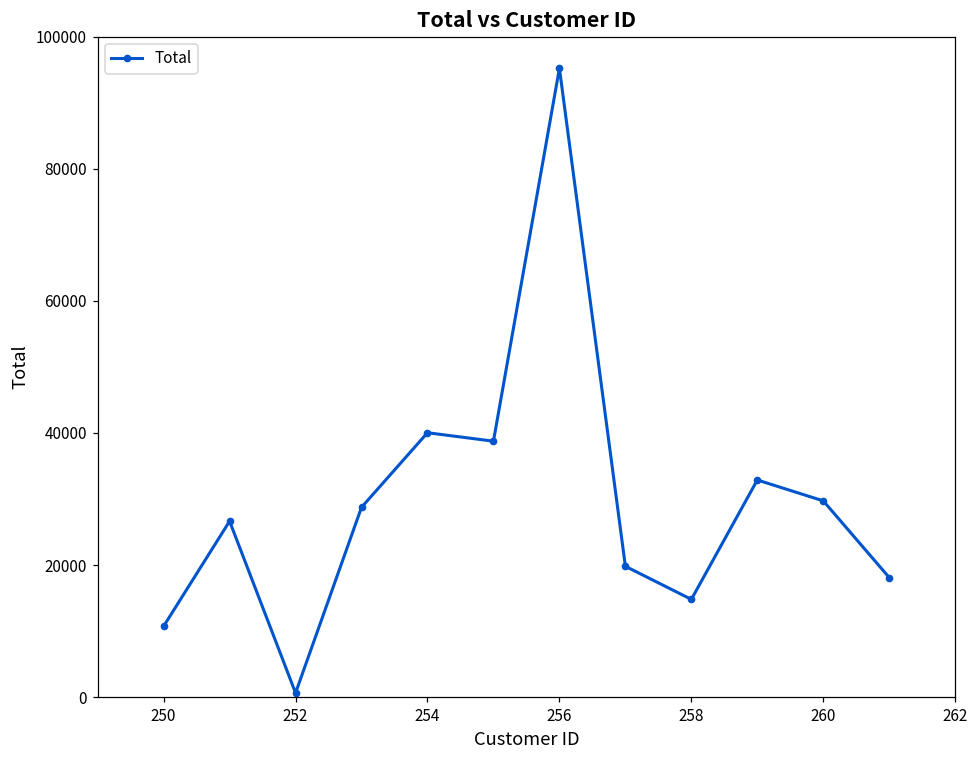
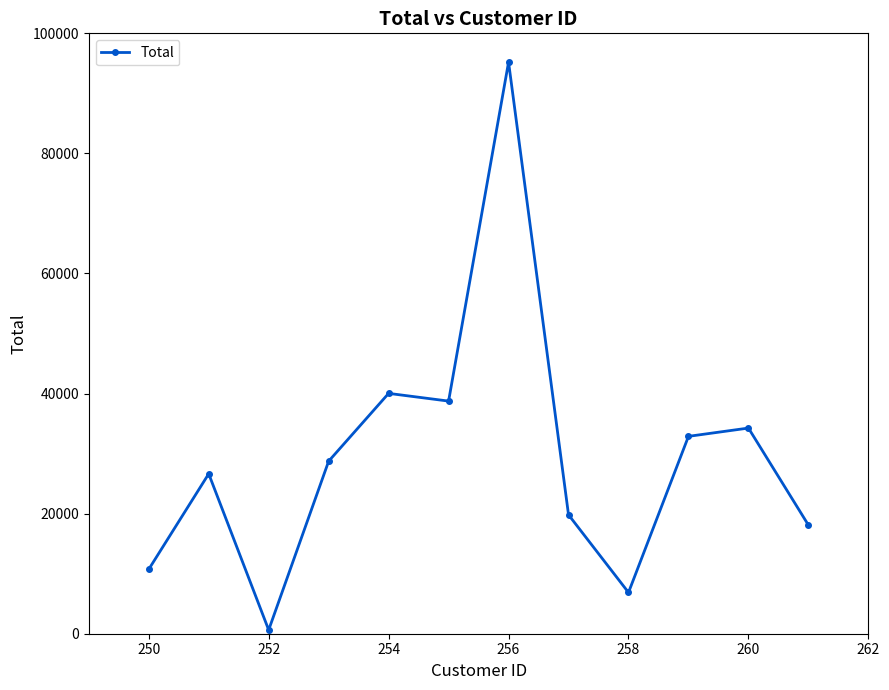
  {
    "250": 11000,
    "252": 1000,
    "254": 40000,
    "256": 95000,
-   "258": 15000,
-   "260": 30000
+   "258": 7000,
+   "260": 34000
  }
